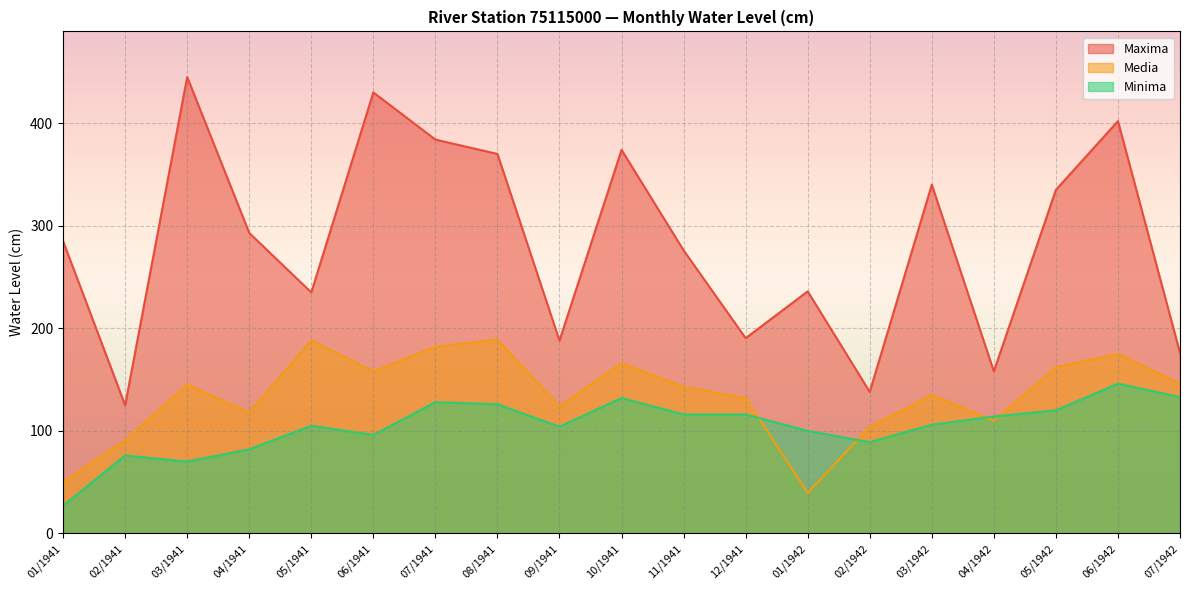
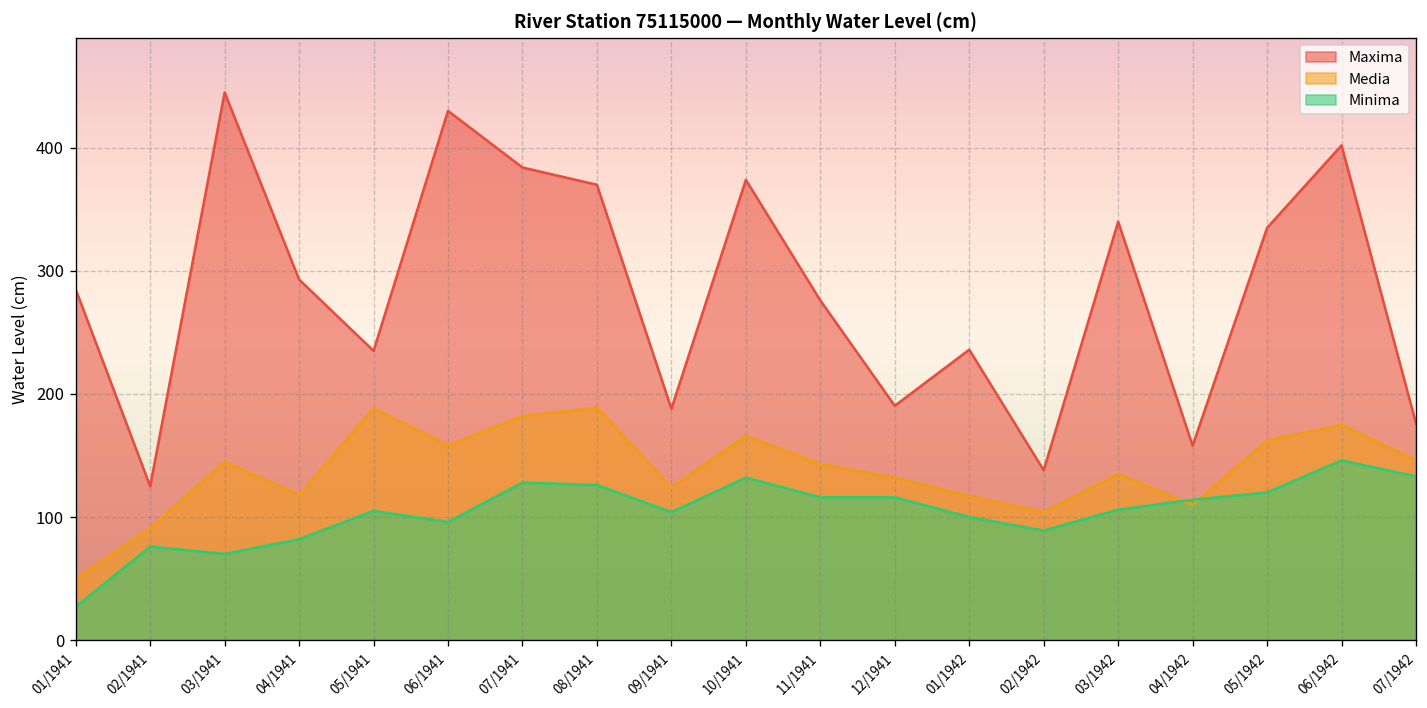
  {
    "Maxima": {
      "01/1941": 285,
      "02/1941": 125,
      "03/1941": 445,
      "04/1941": 293,
      "05/1941": 235,
      "06/1941": 430,
      "07/1941": 384,
      "08/1941": 370,
      "09/1941": 188,
      "10/1941": 374,
      "11/1941": 276,
      "12/1941": 190,
      "01/1942": 236,
      "02/1942": 138,
      "03/1942": 340,
      "04/1942": 158,
      "05/1942": 335,
      "06/1942": 402,
      "07/1942": 176
    },
    "Media": {
      "01/1941": 50,
      "02/1941": 91,
      "03/1941": 145,
      "04/1941": 118,
      "05/1941": 188,
      "06/1941": 158,
      "07/1941": 182,
      "08/1941": 189,
      "09/1941": 124,
      "10/1941": 166,
      "11/1941": 143,
      "12/1941": 132,
-     "01/1942": 40,
+     "01/1942": 117,
      "02/1942": 104,
      "03/1942": 135,
      "04/1942": 110,
      "05/1942": 162,
      "06/1942": 175,
      "07/1942": 146
    },
    "Minima": {
      "01/1941": 27,
      "02/1941": 76,
      "03/1941": 70,
      "04/1941": 82,
      "05/1941": 105,
      "06/1941": 96,
      "07/1941": 128,
      "08/1941": 126,
      "09/1941": 104,
      "10/1941": 132,
      "11/1941": 116,
      "12/1941": 116,
      "01/1942": 100,
      "02/1942": 89,
      "03/1942": 106,
      "04/1942": 114,
      "05/1942": 120,
      "06/1942": 146,
      "07/1942": 133
    }
  }
